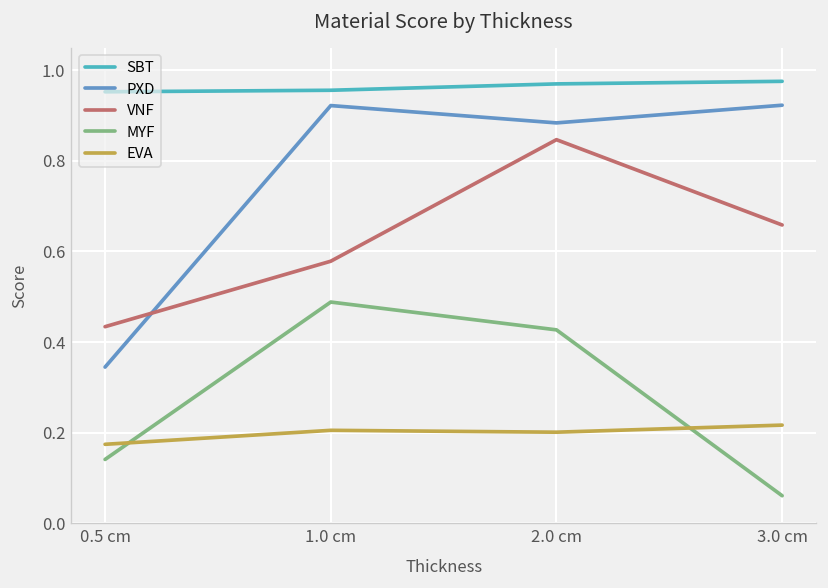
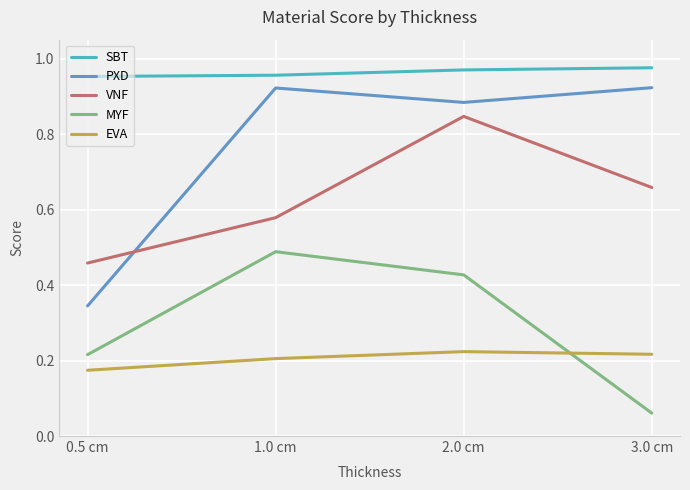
  {
    "VNF": {
-     "0.5 cm": 0.43,
+     "0.5 cm": 0.46,
      "1.0 cm": 0.58,
      "2.0 cm": 0.85,
      "3.0 cm": 0.66
    },
    "MYF": {
-     "0.5 cm": 0.14,
+     "0.5 cm": 0.22,
      "1.0 cm": 0.49,
      "2.0 cm": 0.43,
      "3.0 cm": 0.06
    },
    "EVA": {
      "0.5 cm": 0.17,
      "1.0 cm": 0.21,
-     "2.0 cm": 0.20,
+     "2.0 cm": 0.22,
      "3.0 cm": 0.22
    }
  }
